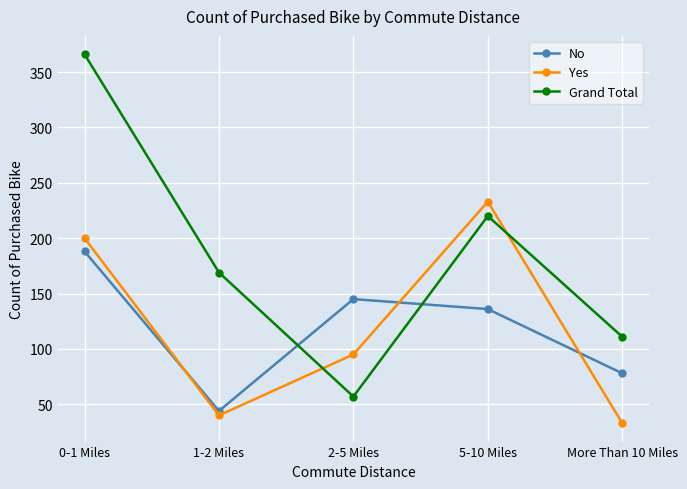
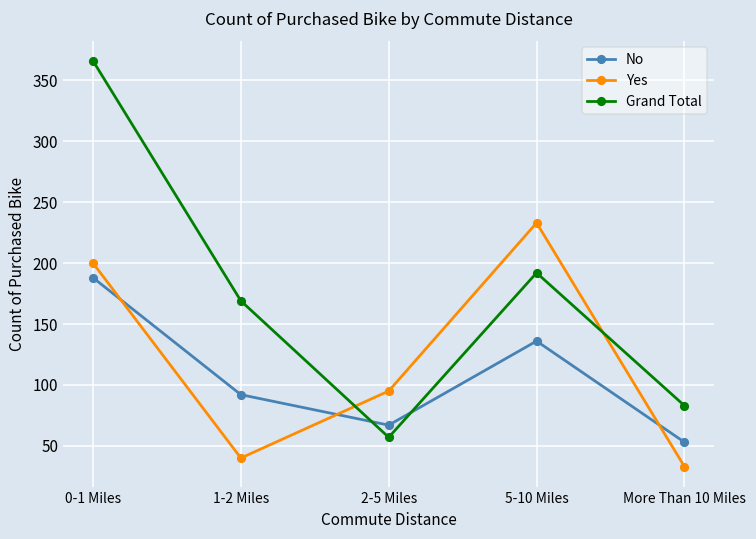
  {
    "No": {
      "0-1 Miles": 188,
-     "1-2 Miles": 44,
-     "2-5 Miles": 145,
+     "1-2 Miles": 92,
+     "2-5 Miles": 67,
      "5-10 Miles": 136,
-     "More Than 10 Miles": 78
+     "More Than 10 Miles": 53
    },
    "Yes": {
      "0-1 Miles": 200,
      "1-2 Miles": 40,
      "2-5 Miles": 95,
      "5-10 Miles": 233,
      "More Than 10 Miles": 33
    },
    "Grand Total": {
      "0-1 Miles": 366,
      "1-2 Miles": 169,
      "2-5 Miles": 57,
-     "5-10 Miles": 220,
-     "More Than 10 Miles": 111
+     "5-10 Miles": 192,
+     "More Than 10 Miles": 83
    }
  }
